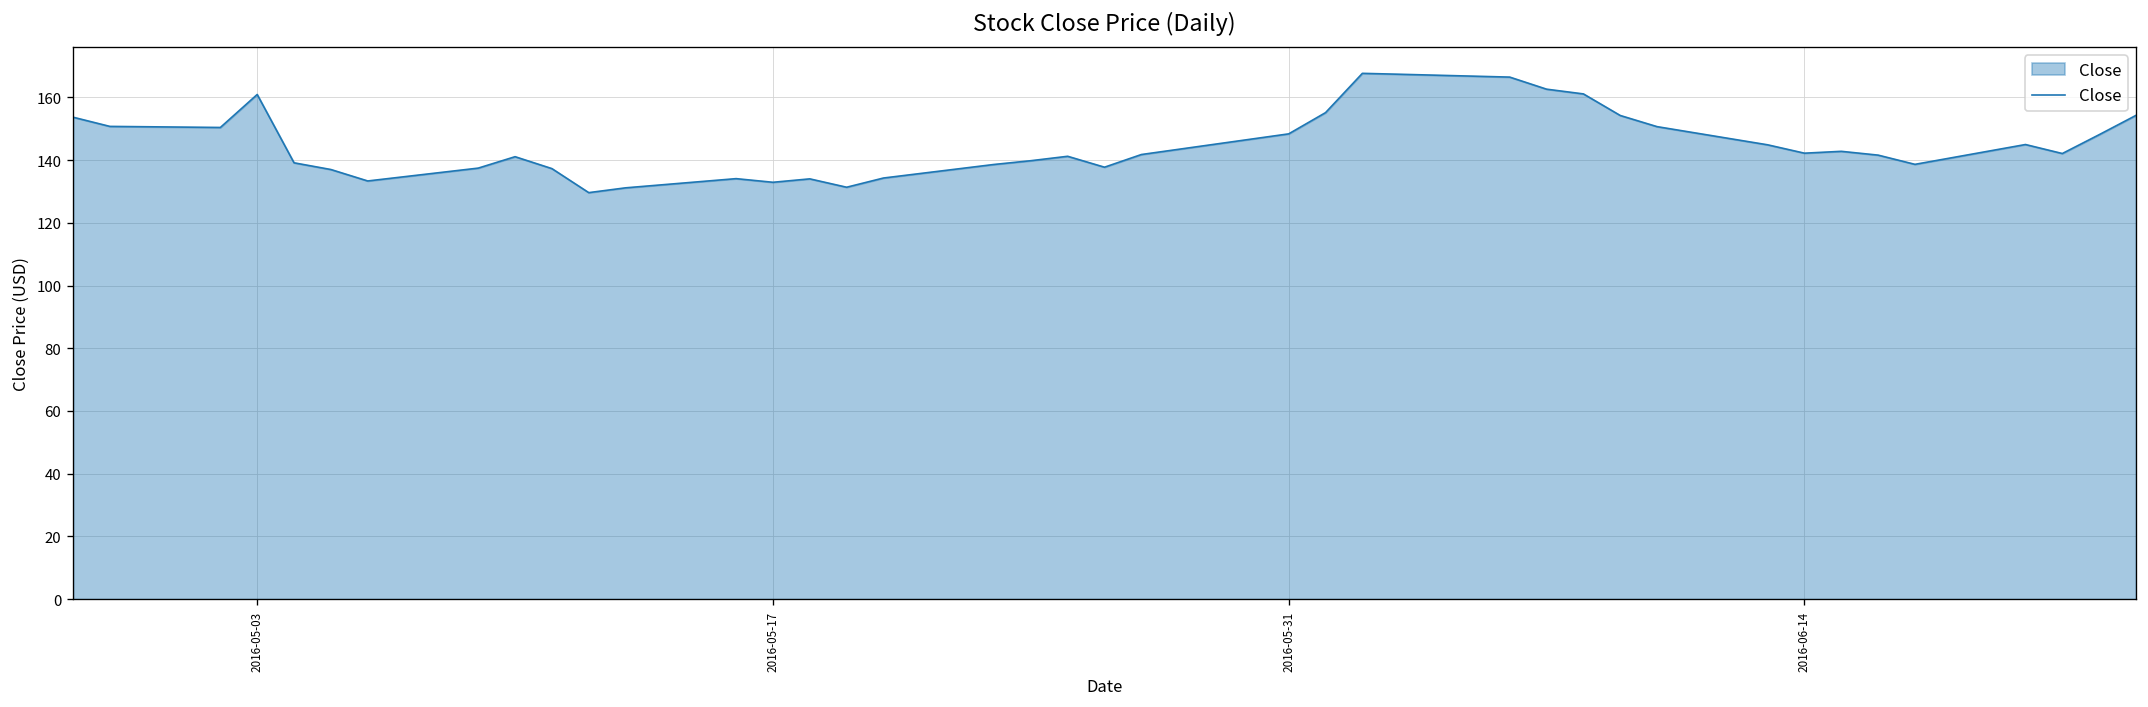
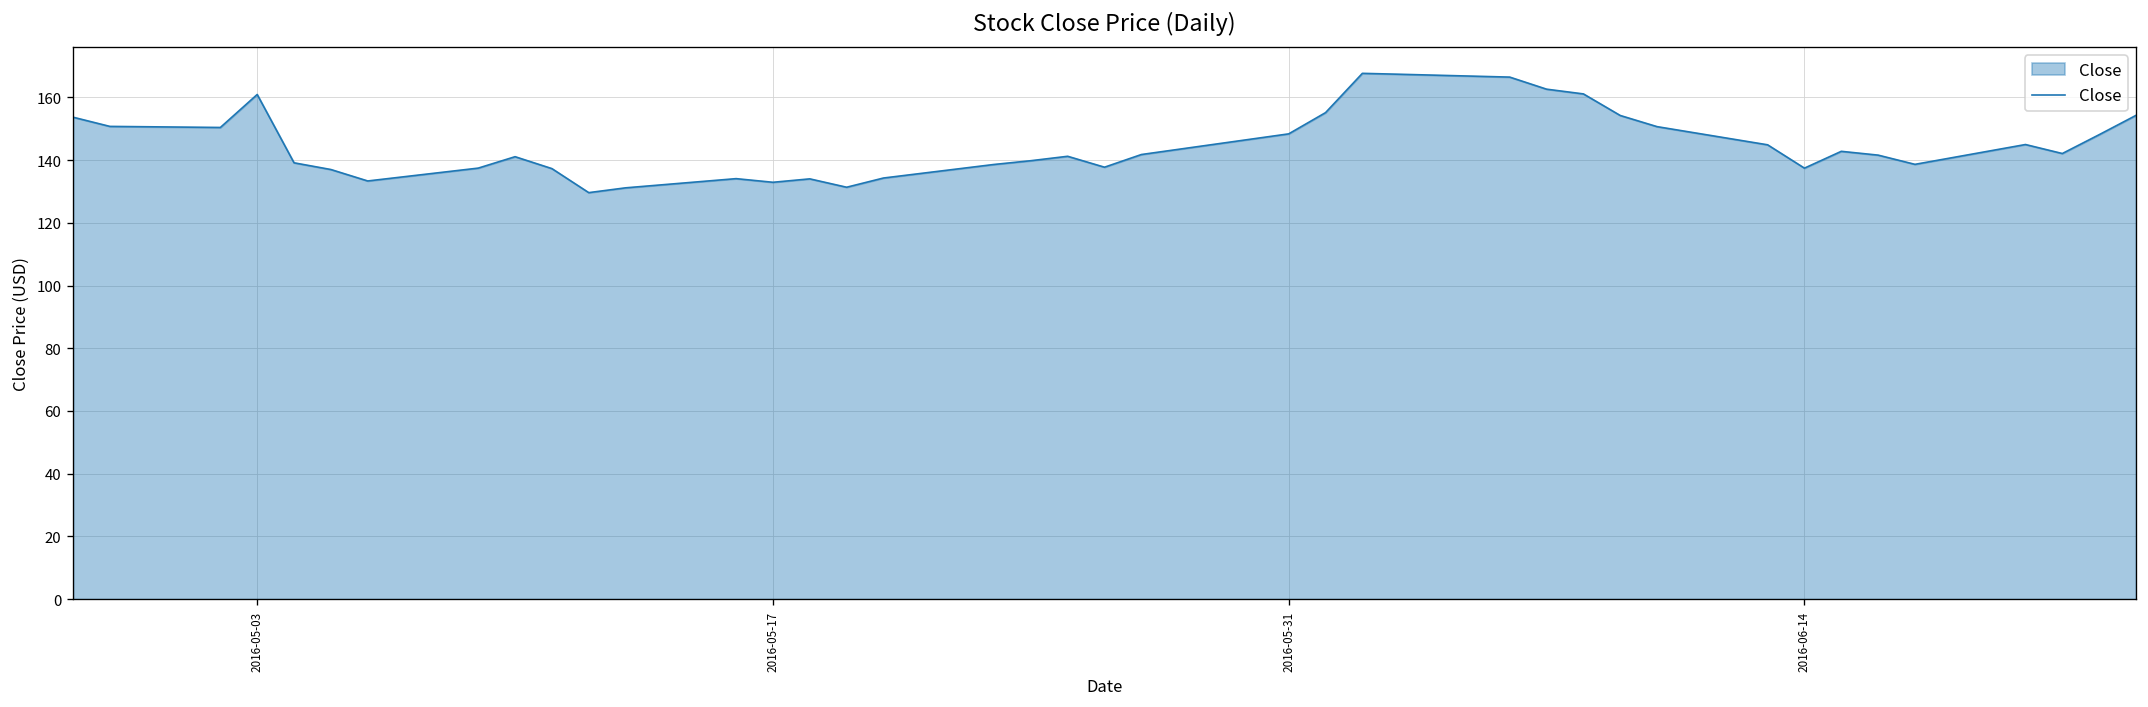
  {
    "2016-05-03": 161,
    "2016-05-17": 133,
    "2016-05-31": 148,
-   "2016-06-14": 142
+   "2016-06-14": 137
  }
